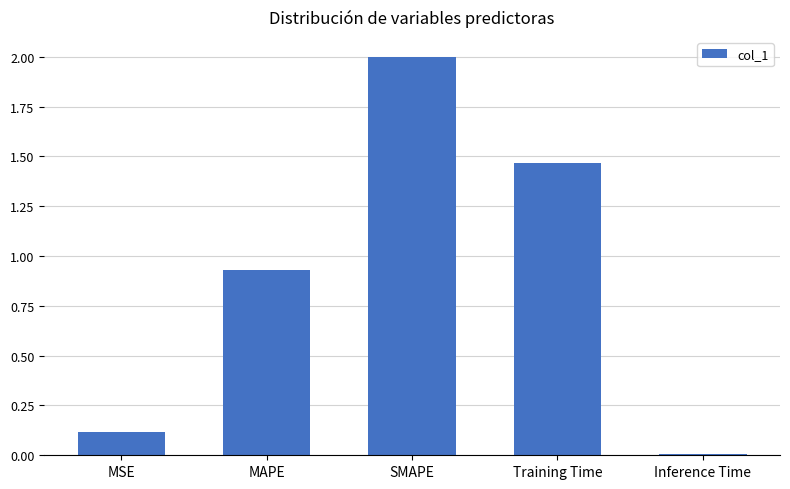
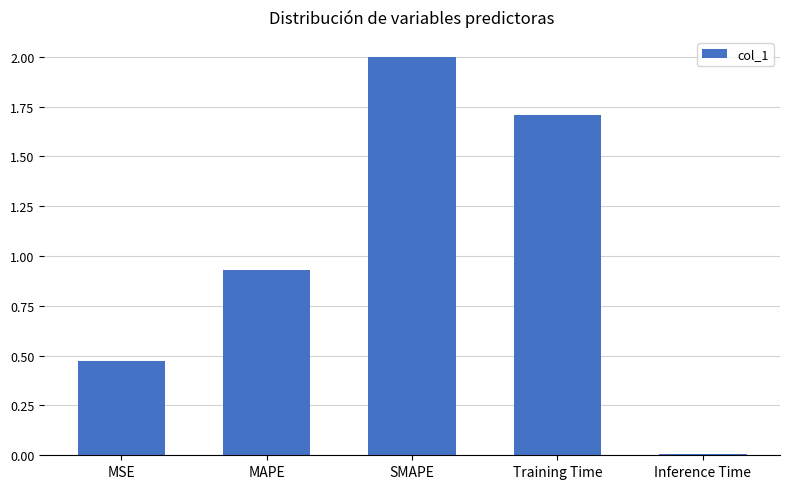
  {
-   "MSE": 0.12,
+   "MSE": 0.48,
    "MAPE": 0.93,
    "SMAPE": 2.00,
-   "Training Time": 1.47
+   "Training Time": 1.71
  }
